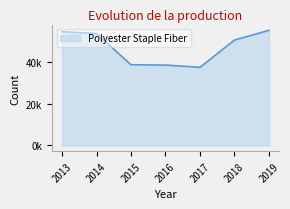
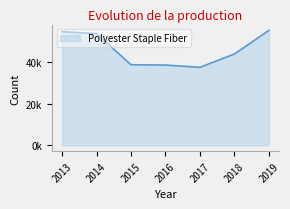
  {
    "2015": 39000,
    "2016": 38000,
    "2017": 37000,
-   "2018": 50000,
+   "2018": 44000,
    "2019": 55000
  }
